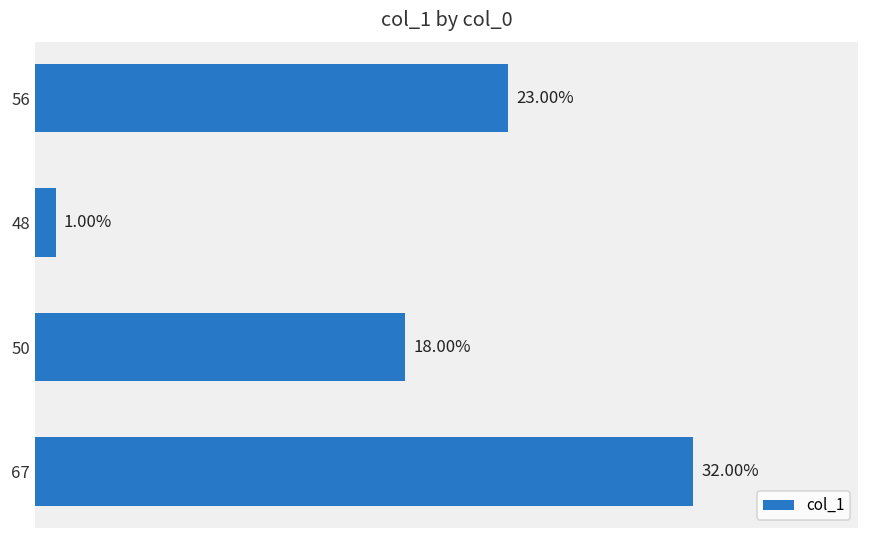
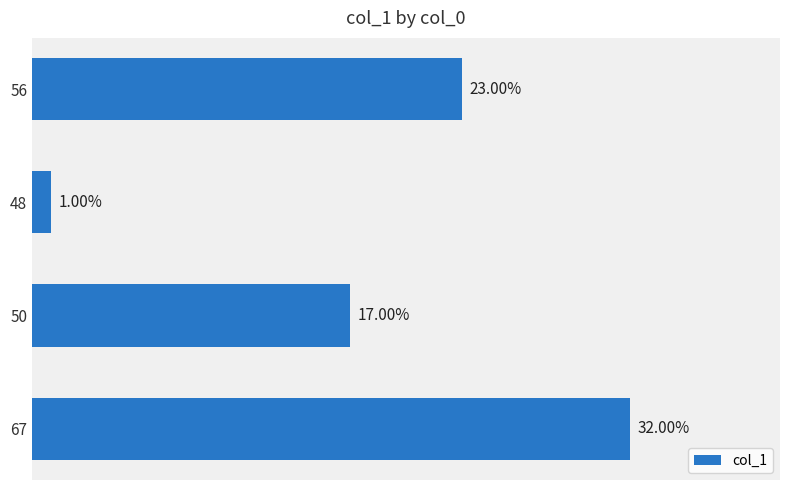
  {
    "56": "23.00%",
    "48": "1.00%",
-   "50": "18.00%",
+   "50": "17.00%",
    "67": "32.00%"
  }
